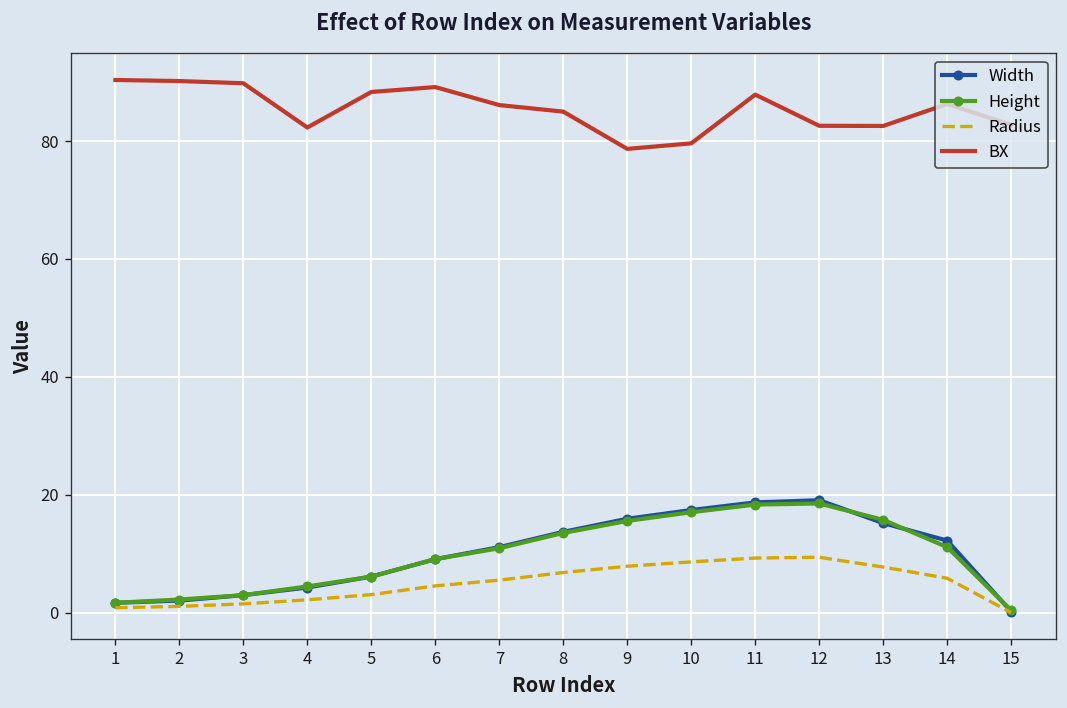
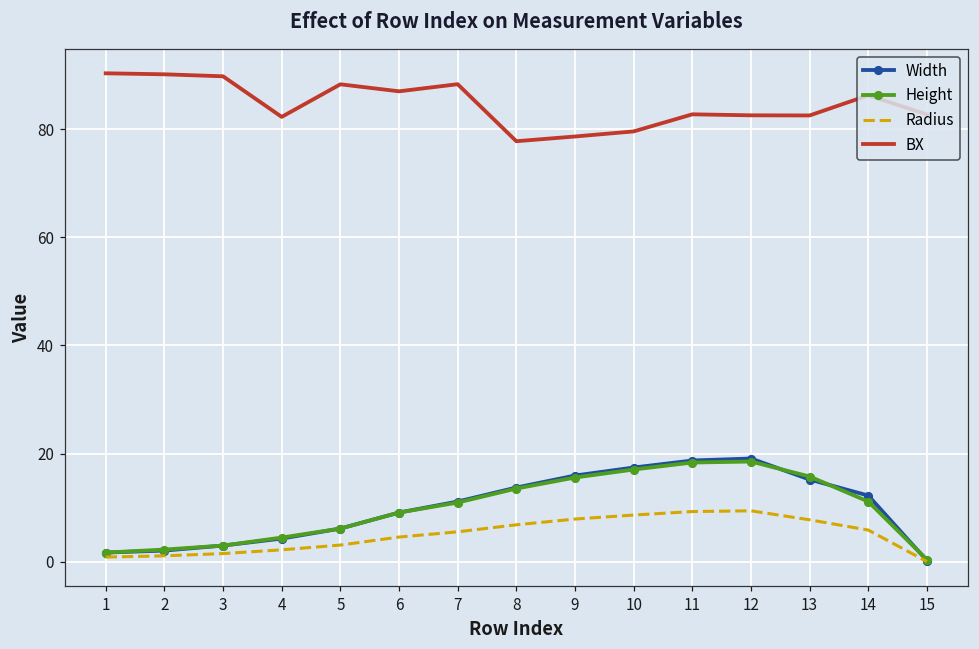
  {
    "Width": {
      "12": 19,
      "13": 15,
      "14": 12
    },
    "Height": {
      "12": 19,
      "13": 16,
      "14": 11
    },
    "Radius": {
      "1": 1,
      "2": 1,
      "3": 1,
      "4": 2,
      "5": 3,
      "6": 5,
      "7": 6,
      "8": 7,
      "9": 8,
      "10": 9,
      "11": 9,
      "12": 9,
      "13": 8,
      "14": 6
    },
    "BX": {
      "1": 90,
      "2": 90,
      "3": 90,
      "4": 82,
      "5": 88,
-     "6": 89,
-     "7": 86,
-     "8": 85,
+     "6": 87,
+     "7": 88,
+     "8": 78,
      "9": 79,
      "10": 80,
-     "11": 88,
+     "11": 83,
      "12": 83,
      "13": 83
    }
  }
